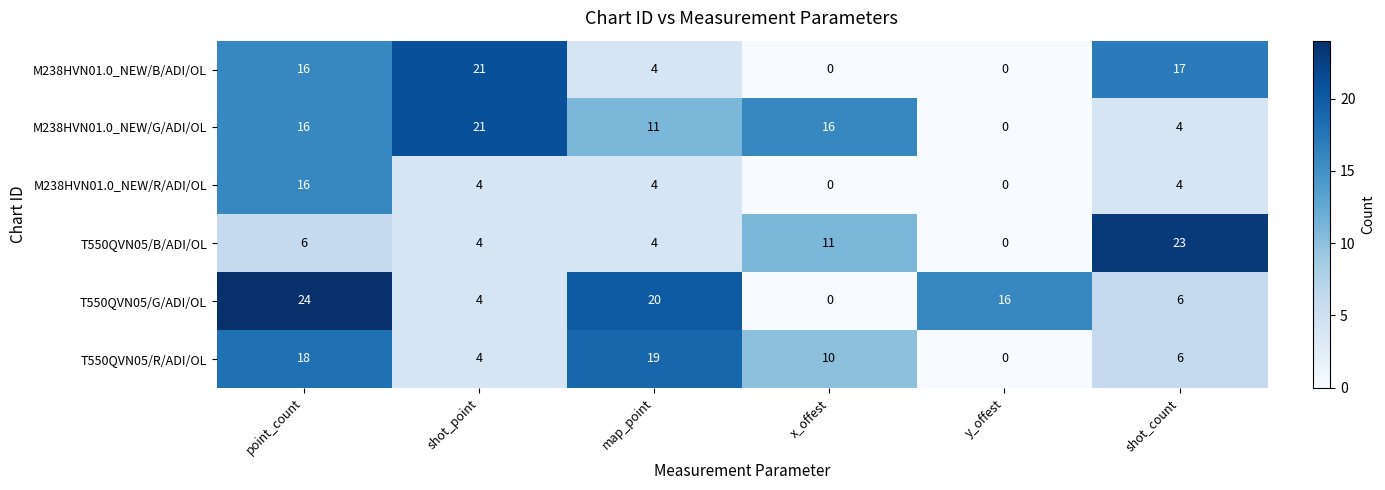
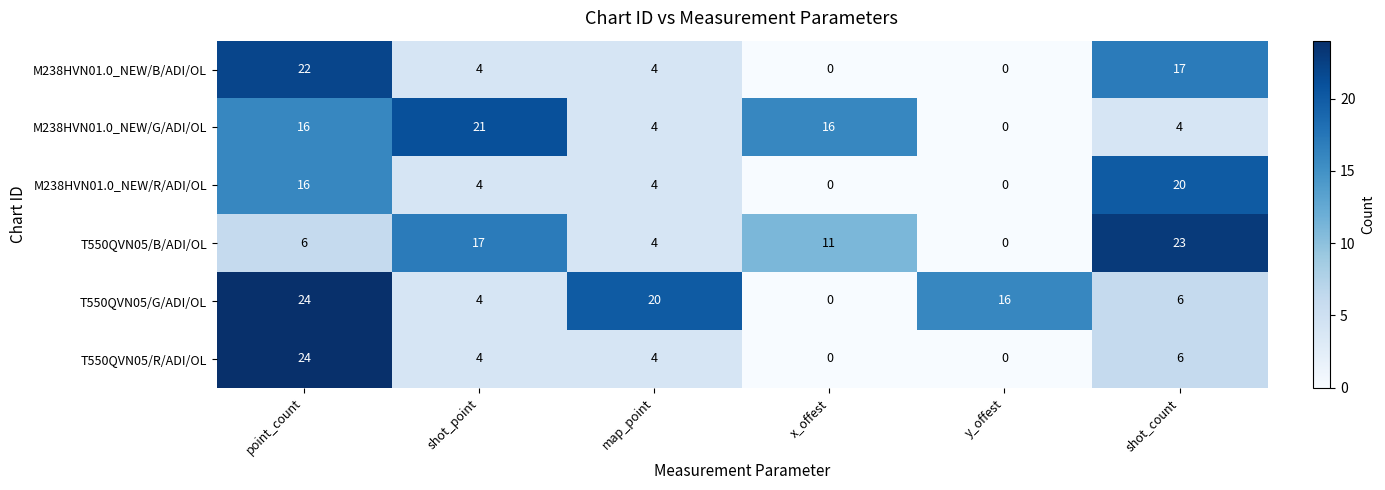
  {
    "M238HVN01.0_NEW/B/ADI/OL": {
-     "point_count": 16,
-     "shot_point": 21,
+     "point_count": 22,
+     "shot_point": 4,
      "map_point": 4,
      "x_offest": 0,
      "y_offest": 0,
      "shot_count": 17
    },
    "M238HVN01.0_NEW/G/ADI/OL": {
      "point_count": 16,
      "shot_point": 21,
-     "map_point": 11,
+     "map_point": 4,
      "x_offest": 16,
      "y_offest": 0,
      "shot_count": 4
    },
    "M238HVN01.0_NEW/R/ADI/OL": {
      "point_count": 16,
      "shot_point": 4,
      "map_point": 4,
      "x_offest": 0,
      "y_offest": 0,
-     "shot_count": 4
+     "shot_count": 20
    },
    "T550QVN05/B/ADI/OL": {
      "point_count": 6,
-     "shot_point": 4,
+     "shot_point": 17,
      "map_point": 4,
      "x_offest": 11,
      "y_offest": 0,
      "shot_count": 23
    },
    "T550QVN05/G/ADI/OL": {
      "point_count": 24,
      "shot_point": 4,
      "map_point": 20,
      "x_offest": 0,
      "y_offest": 16,
      "shot_count": 6
    },
    "T550QVN05/R/ADI/OL": {
-     "point_count": 18,
+     "point_count": 24,
      "shot_point": 4,
-     "map_point": 19,
-     "x_offest": 10,
+     "map_point": 4,
+     "x_offest": 0,
      "y_offest": 0,
      "shot_count": 6
    }
  }
